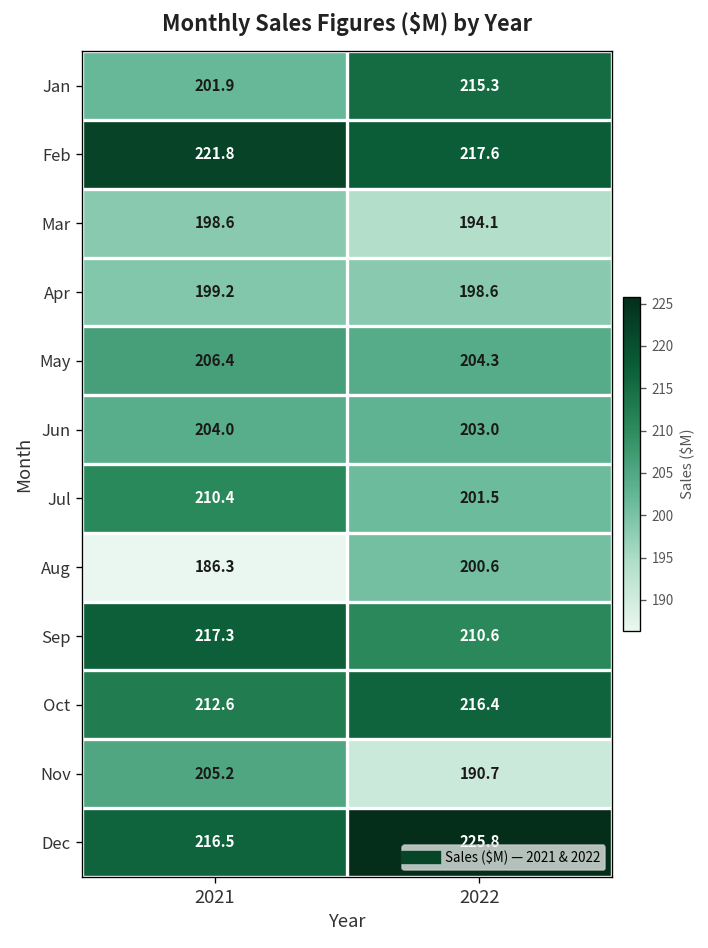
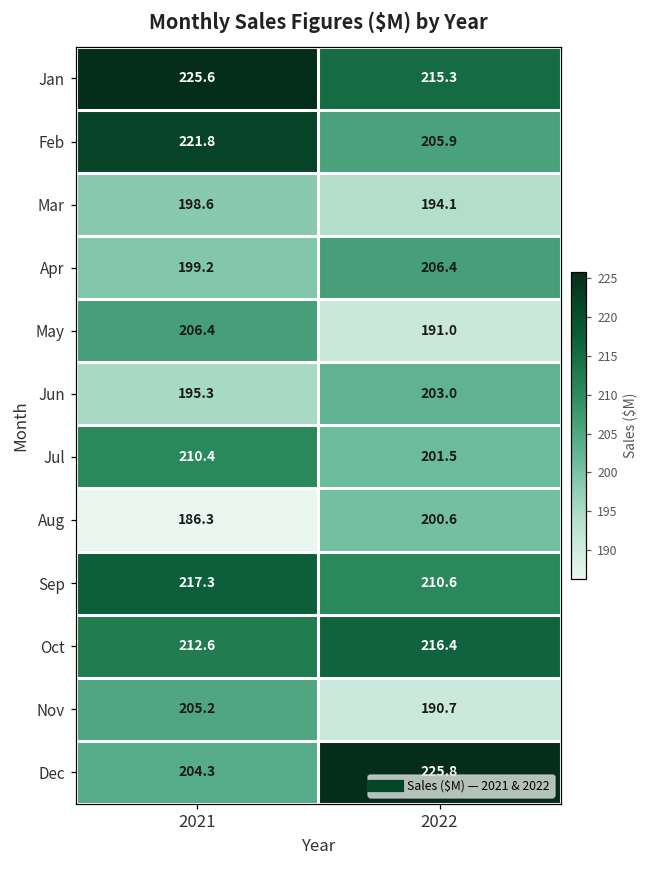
  {
    "Jan": {
-     "2021": 201.9,
+     "2021": 225.6,
      "2022": 215.3
    },
    "Feb": {
      "2021": 221.8,
-     "2022": 217.6
+     "2022": 205.9
    },
    "Mar": {
      "2021": 198.6,
      "2022": 194.1
    },
    "Apr": {
      "2021": 199.2,
-     "2022": 198.6
+     "2022": 206.4
    },
    "May": {
      "2021": 206.4,
-     "2022": 204.3
+     "2022": 191.0
    },
    "Jun": {
-     "2021": 204.0,
+     "2021": 195.3,
      "2022": 203.0
    },
    "Jul": {
      "2021": 210.4,
      "2022": 201.5
    },
    "Aug": {
      "2021": 186.3,
      "2022": 200.6
    },
    "Sep": {
      "2021": 217.3,
      "2022": 210.6
    },
    "Oct": {
      "2021": 212.6,
      "2022": 216.4
    },
    "Nov": {
      "2021": 205.2,
      "2022": 190.7
    },
    "Dec": {
-     "2021": 216.5
+     "2021": 204.3
    }
  }
